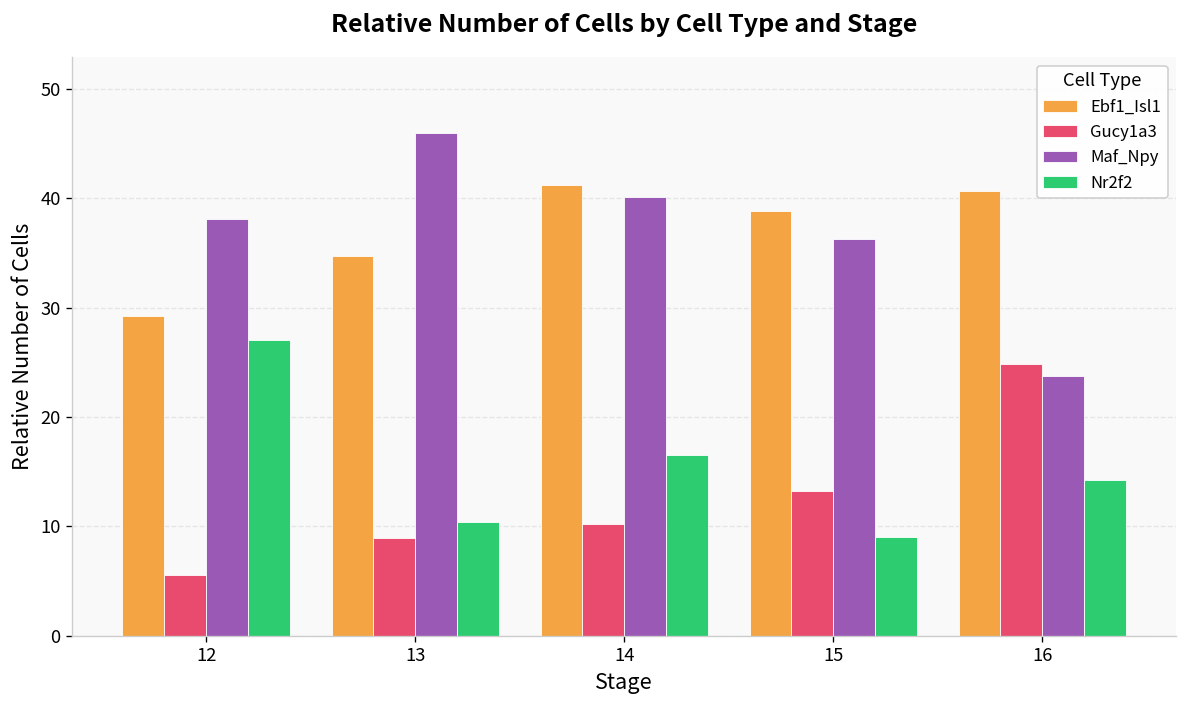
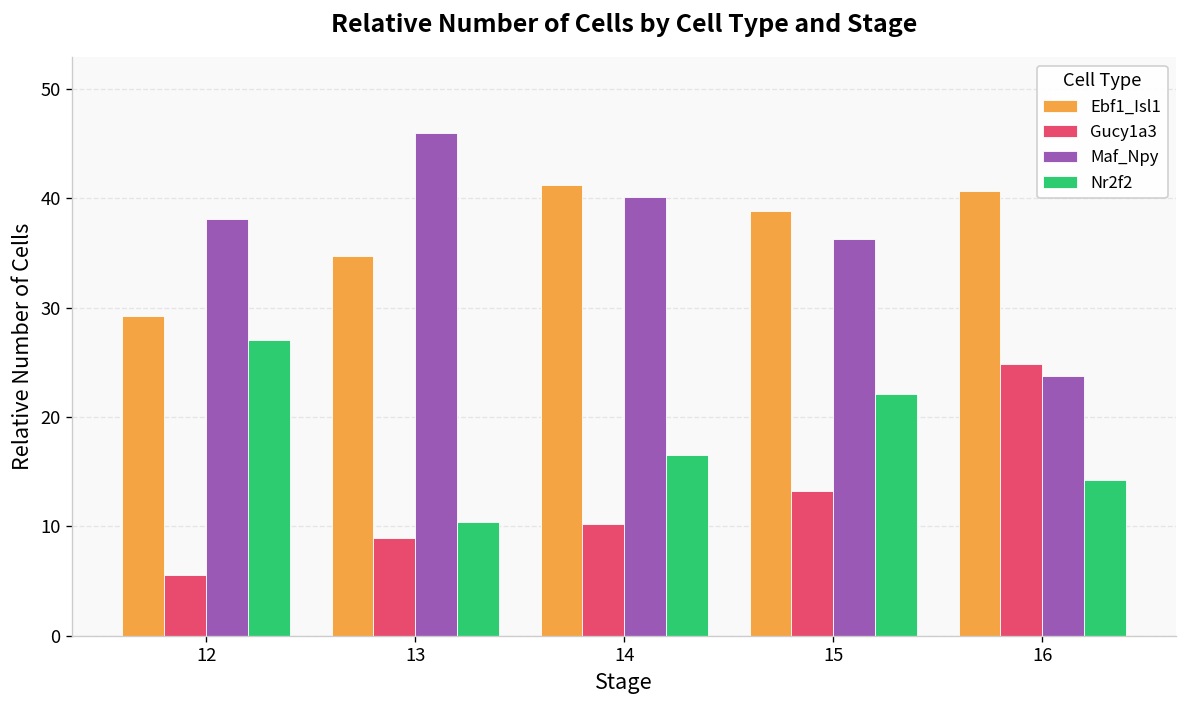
  {
    "Ebf1_Isl1": {
      "12": 29,
      "13": 35,
      "14": 41,
      "15": 39,
      "16": 41
    },
    "Gucy1a3": {
      "12": 6,
      "13": 9,
      "14": 10,
      "15": 13,
      "16": 25
    },
    "Maf_Npy": {
      "12": 38,
      "13": 46,
      "14": 40,
      "15": 36,
      "16": 24
    },
    "Nr2f2": {
      "12": 27,
      "13": 10,
      "14": 17,
-     "15": 9,
+     "15": 22,
      "16": 14
    }
  }
